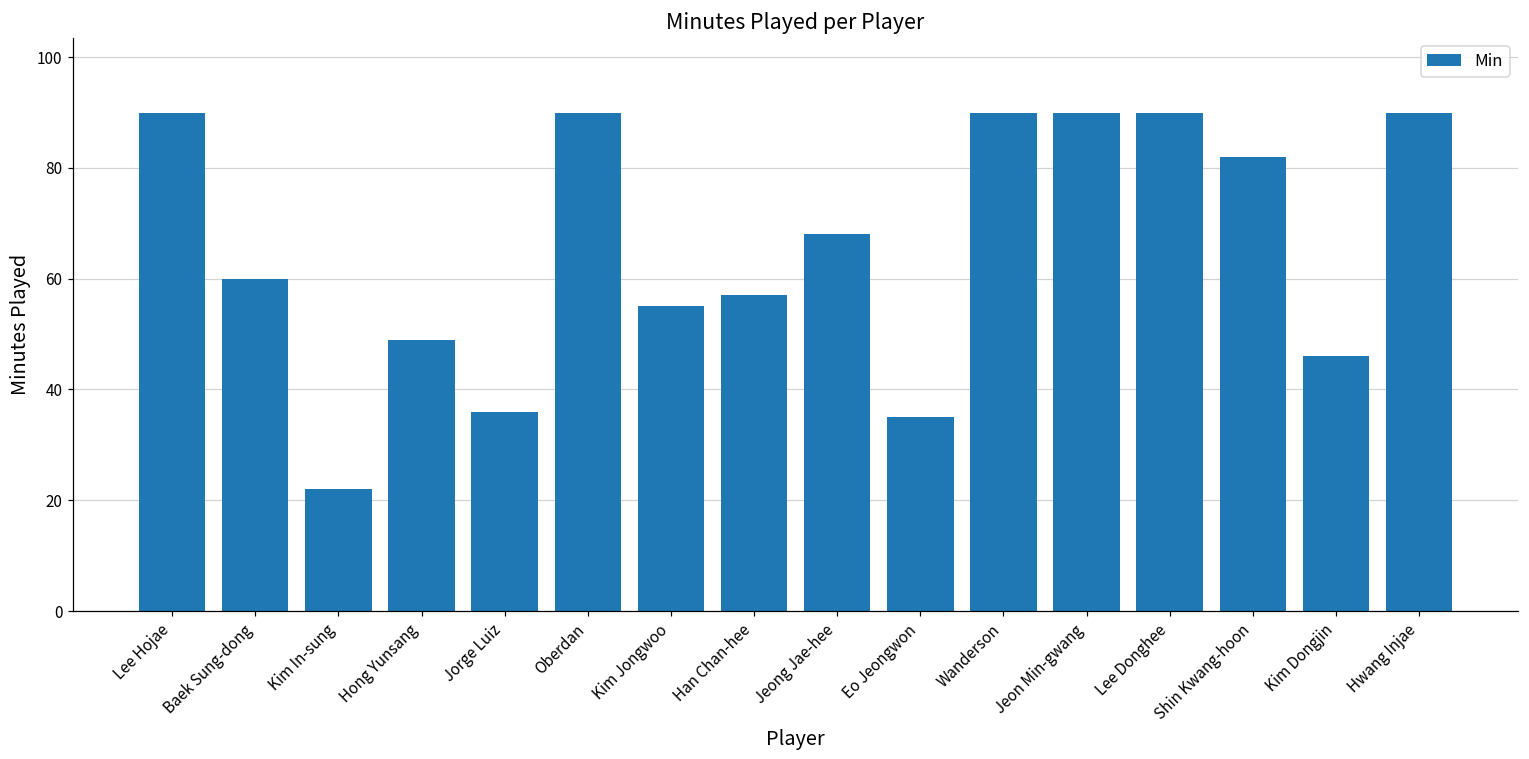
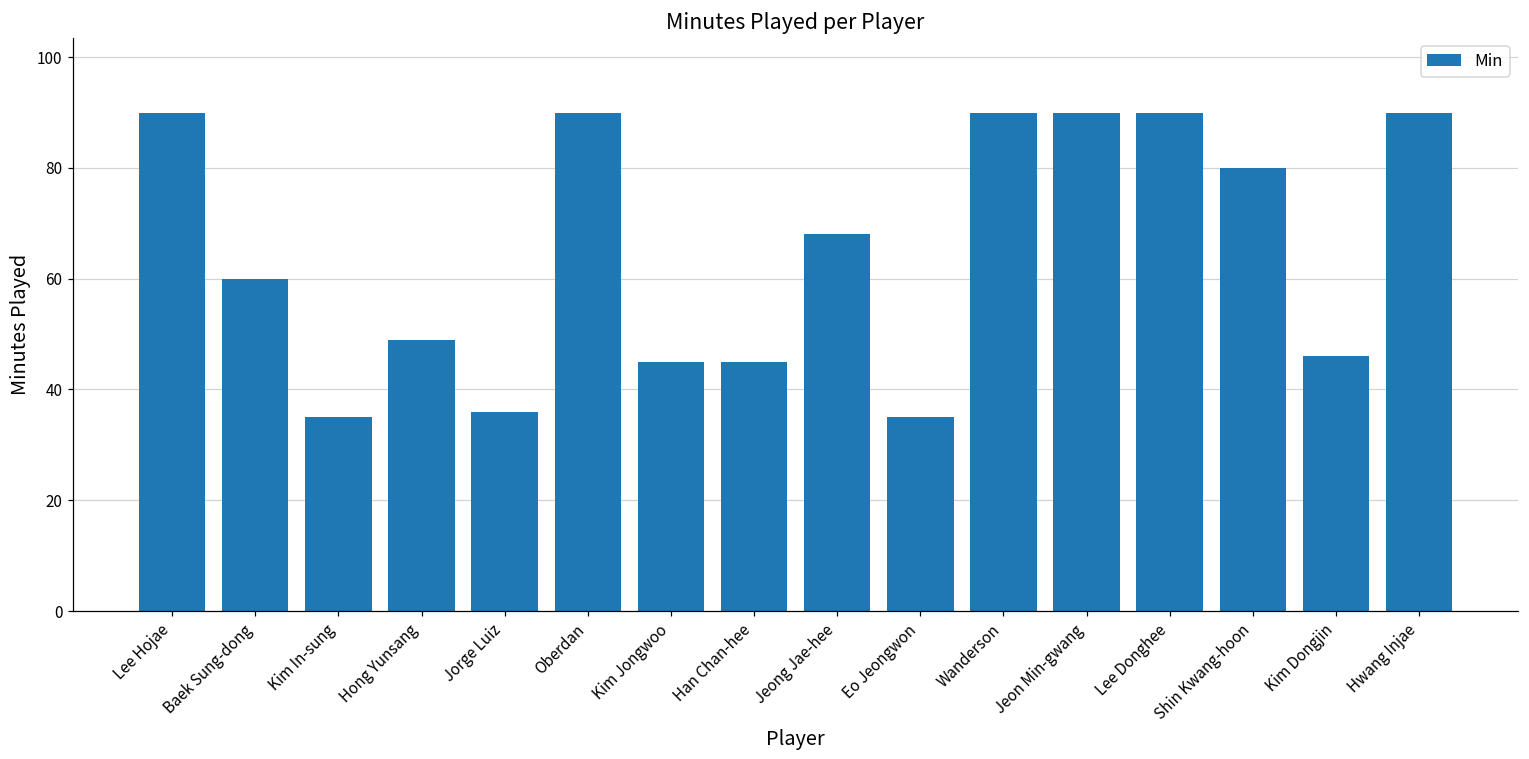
  {
    "Lee Hojae": 90,
    "Baek Sung-dong": 60,
-   "Kim In-sung": 22,
+   "Kim In-sung": 35,
    "Hong Yunsang": 49,
    "Jorge Luiz": 36,
    "Oberdan": 90,
-   "Kim Jongwoo": 55,
-   "Han Chan-hee": 57,
+   "Kim Jongwoo": 45,
+   "Han Chan-hee": 45,
    "Jeong Jae-hee": 68,
    "Eo Jeongwon": 35,
    "Wanderson": 90,
    "Jeon Min-gwang": 90,
    "Lee Donghee": 90,
-   "Shin Kwang-hoon": 82,
+   "Shin Kwang-hoon": 80,
    "Kim Dongjin": 46,
    "Hwang Injae": 90
  }
